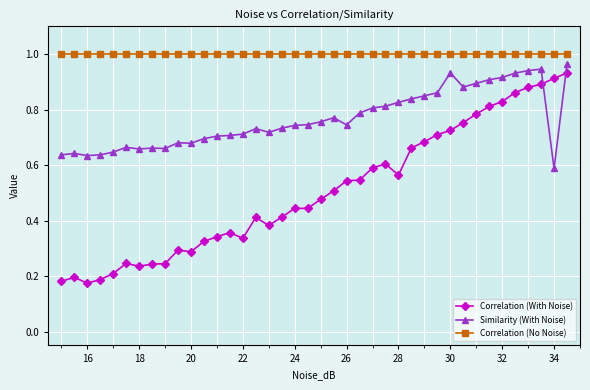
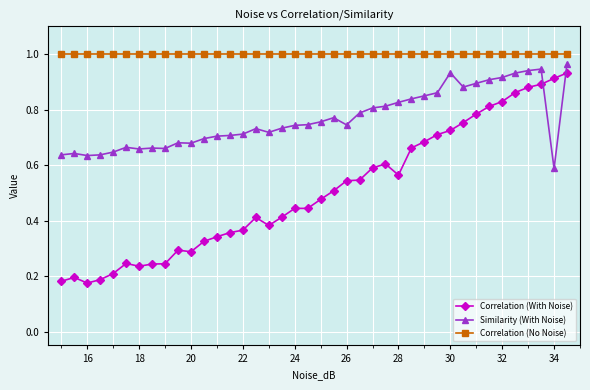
  {
    "Correlation (With Noise)": {
      "16": 0.17,
      "18": 0.24,
      "20": 0.29,
-     "22": 0.34,
+     "22": 0.37,
      "24": 0.44,
      "26": 0.54,
      "28": 0.56,
      "30": 0.72,
      "32": 0.83,
      "34": 0.91
    },
    "Similarity (With Noise)": {
      "16": 0.63,
      "18": 0.66,
      "20": 0.68,
      "22": 0.71,
      "24": 0.74,
      "26": 0.74,
      "28": 0.83,
      "30": 0.93,
      "32": 0.92,
      "34": 0.59
    },
    "Correlation (No Noise)": {
      "16": 1.00,
      "18": 1.00,
      "20": 1.00,
      "22": 1.00,
      "24": 1.00,
      "26": 1.00,
      "28": 1.00,
      "30": 1.00,
      "32": 1.00,
      "34": 1.00
    }
  }
